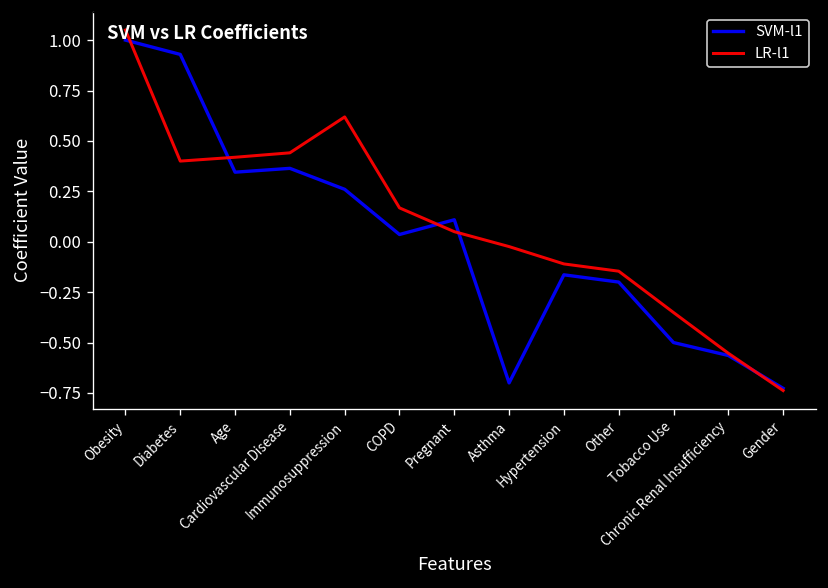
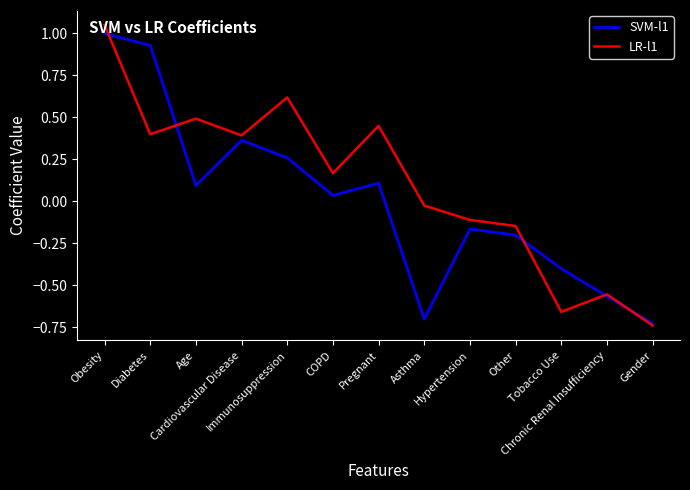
  {
    "SVM-l1": {
      "Obesity": 1.00,
      "Diabetes": 0.93,
-     "Age": 0.35,
+     "Age": 0.10,
      "Cardiovascular Disease": 0.36,
      "Immunosuppression": 0.26,
      "COPD": 0.04,
      "Pregnant": 0.11,
      "Asthma": -0.70,
      "Hypertension": -0.16,
      "Other": -0.20,
-     "Tobacco Use": -0.5
+     "Tobacco Use": -0.4
    },
    "LR-l1": {
      "Obesity": 1.05,
      "Diabetes": 0.40,
-     "Age": 0.42,
-     "Cardiovascular Disease": 0.44,
+     "Age": 0.49,
+     "Cardiovascular Disease": 0.39,
      "Immunosuppression": 0.62,
      "COPD": 0.17,
-     "Pregnant": 0.05,
+     "Pregnant": 0.45,
      "Asthma": -0.02,
      "Hypertension": -0.11,
      "Other": -0.15,
-     "Tobacco Use": -0.35
+     "Tobacco Use": -0.66
    }
  }
